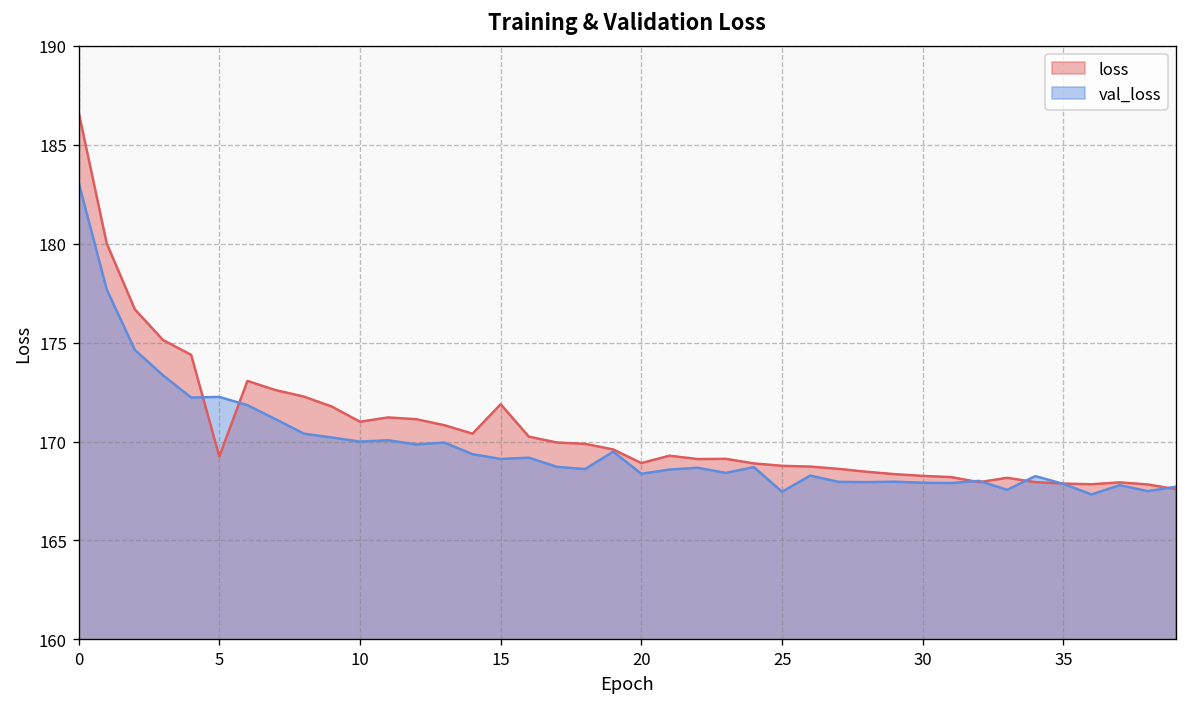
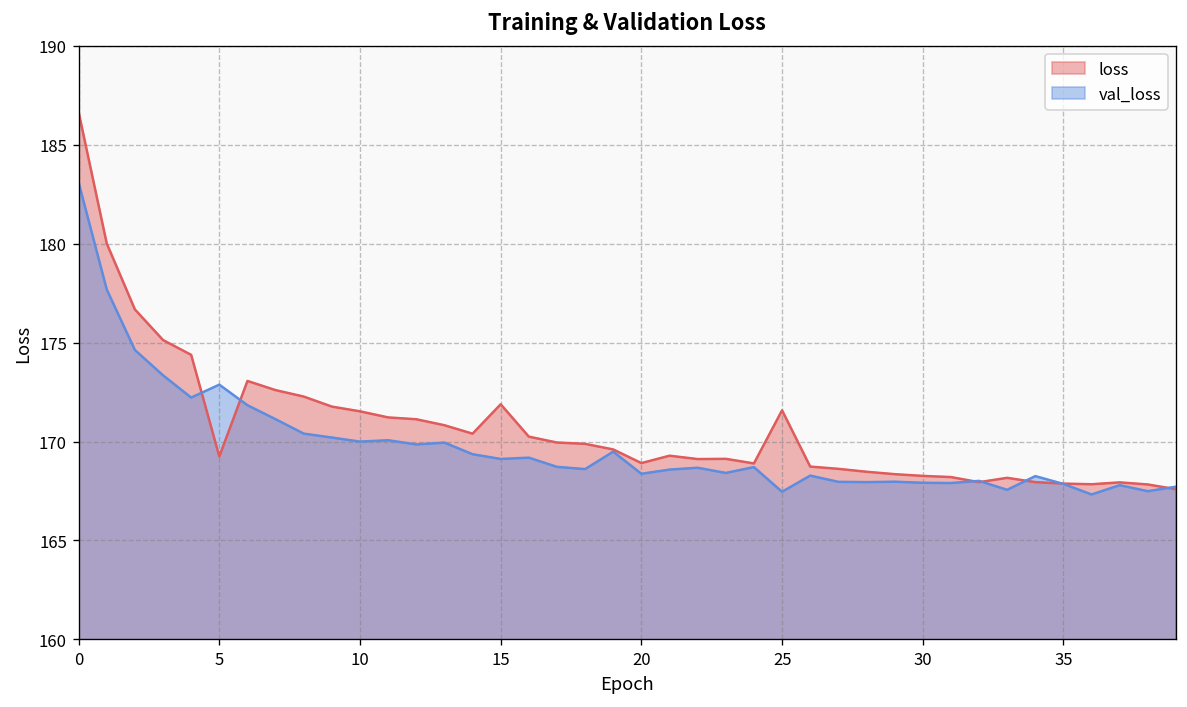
  {
    "loss": {
      "0": 186.6,
      "5": 169.2,
-     "10": 171.0,
+     "10": 171.5,
      "15": 171.9,
      "20": 168.9,
-     "25": 168.8,
+     "25": 171.6,
      "30": 168.3
    },
    "val_loss": {
      "0": 183.1,
-     "5": 172.3,
+     "5": 172.9,
      "10": 170.0,
      "15": 169.1,
      "20": 168.4,
      "25": 167.5,
      "30": 167.9
    }
  }
